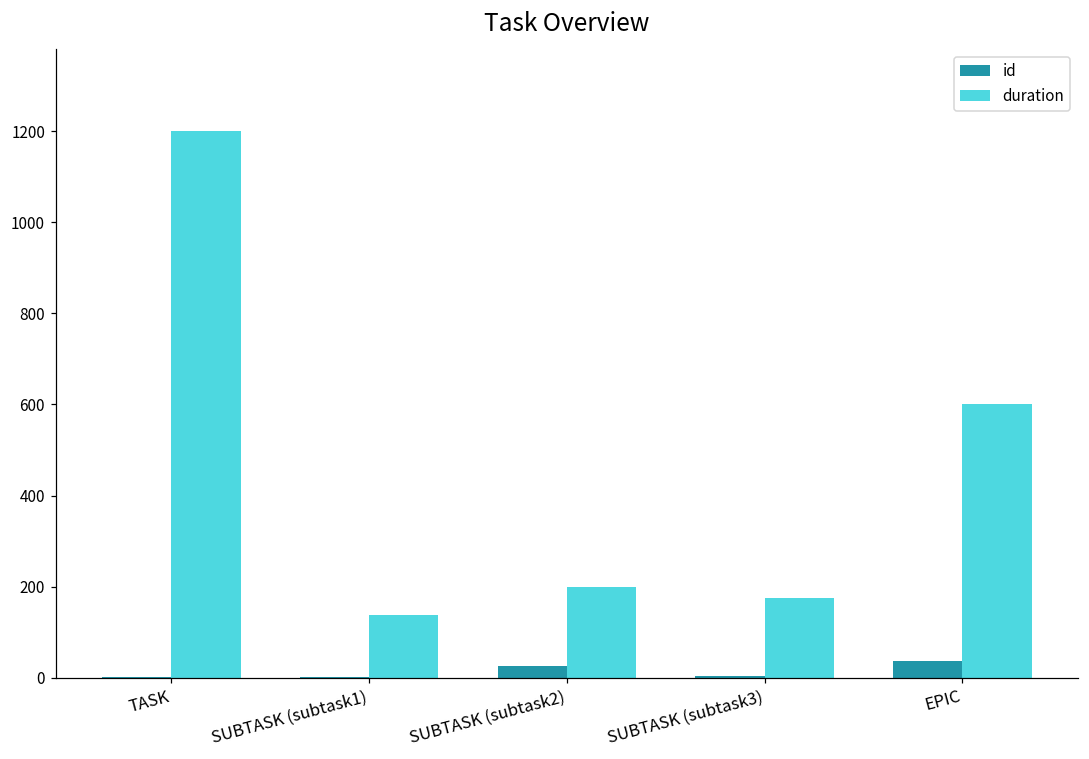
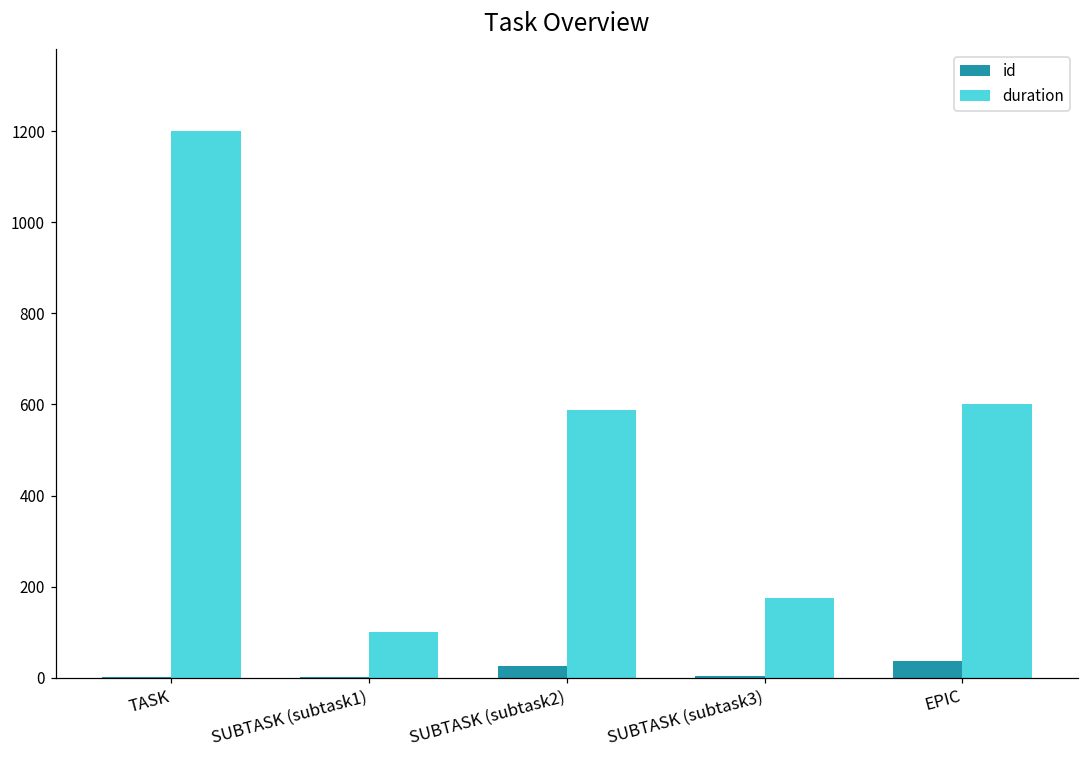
  {
    "id": {
      "SUBTASK (subtask2)": 30,
      "EPIC": 40
    },
    "duration": {
      "TASK": 1200,
-     "SUBTASK (subtask1)": 140,
-     "SUBTASK (subtask2)": 200,
+     "SUBTASK (subtask1)": 100,
+     "SUBTASK (subtask2)": 590,
      "SUBTASK (subtask3)": 180,
      "EPIC": 600
    }
  }
